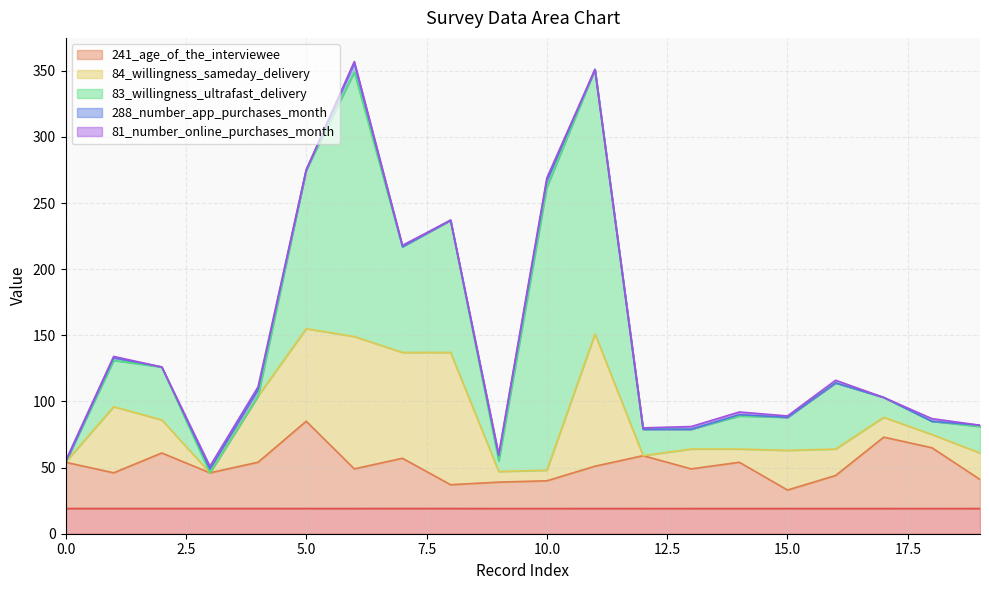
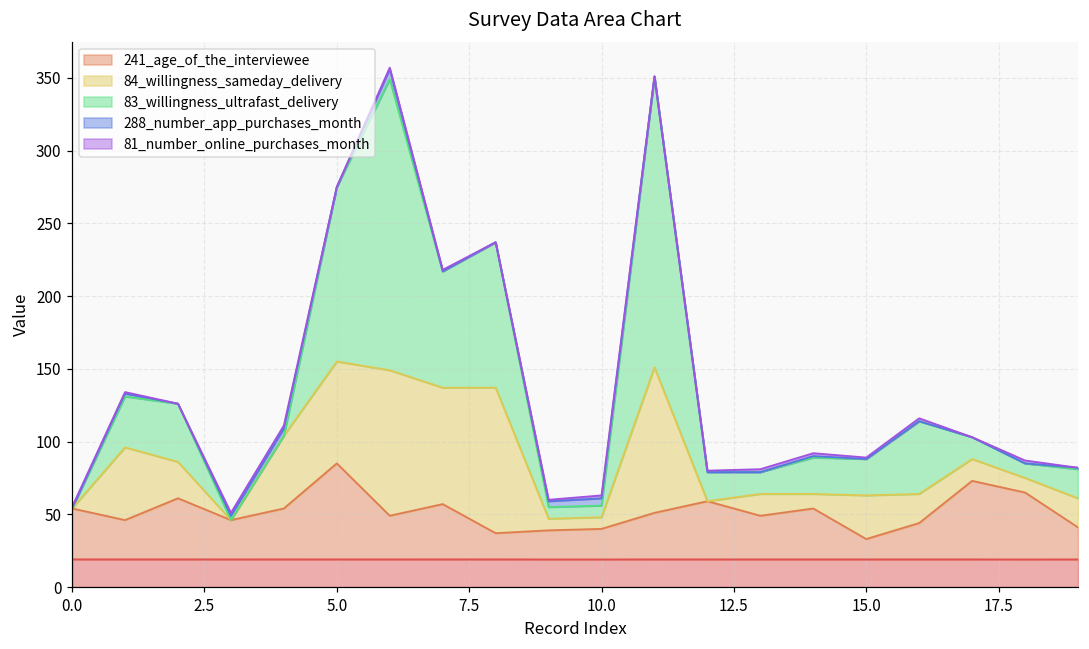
  {
    "83_willingness_ultrafast_delivery": {
-     "10.0": 214
+     "10.0": 8
    }
  }
